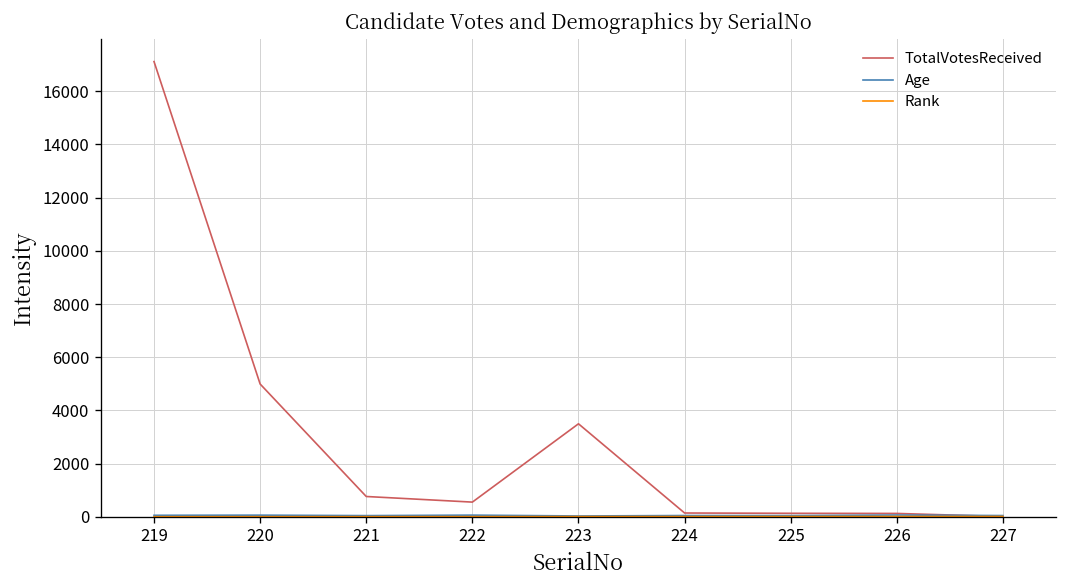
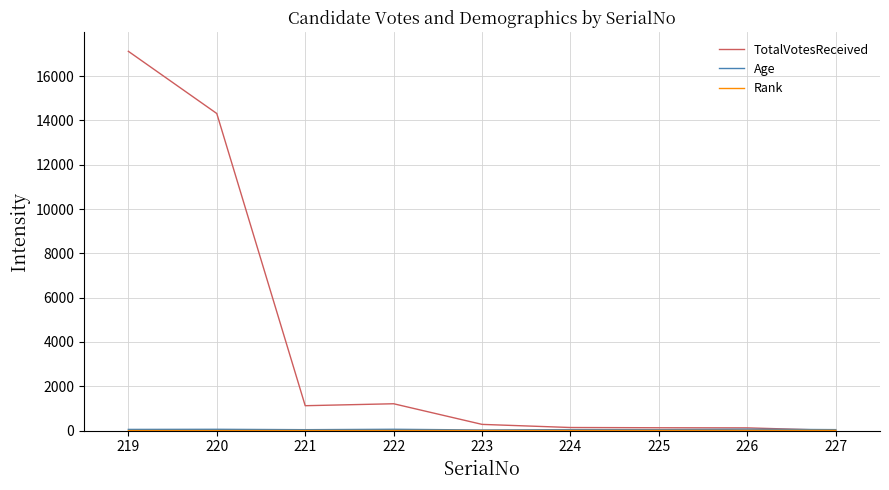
  {
    "TotalVotesReceived": {
      "219": 17100,
-     "220": 5000,
-     "221": 800,
-     "222": 600,
-     "223": 3500
+     "220": 14300,
+     "221": 1100,
+     "222": 1200,
+     "223": 300
    }
  }
